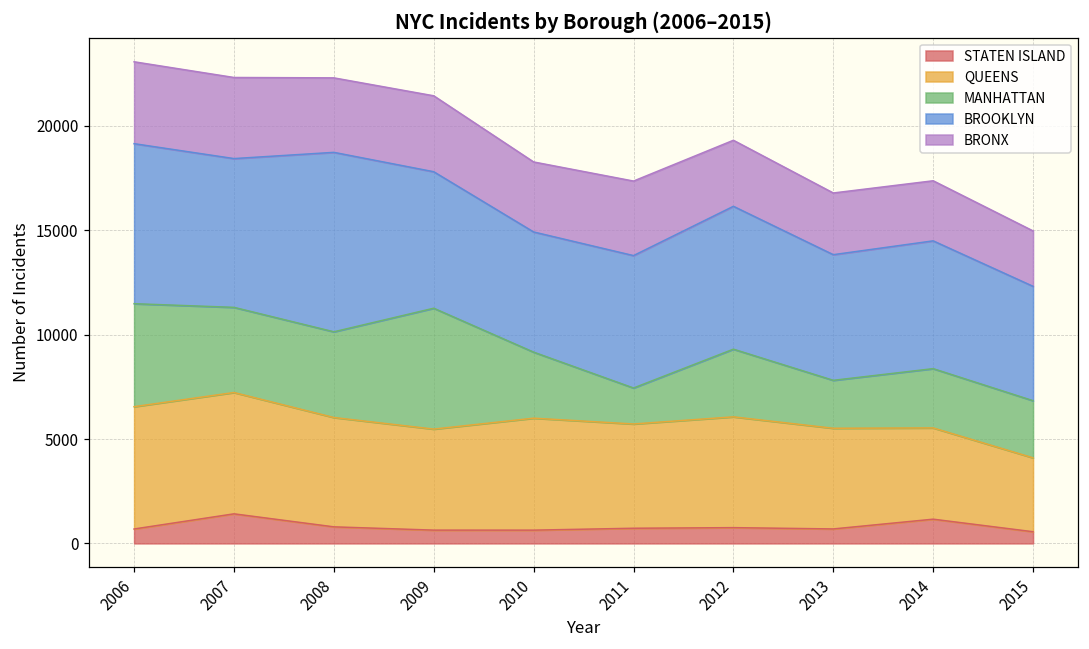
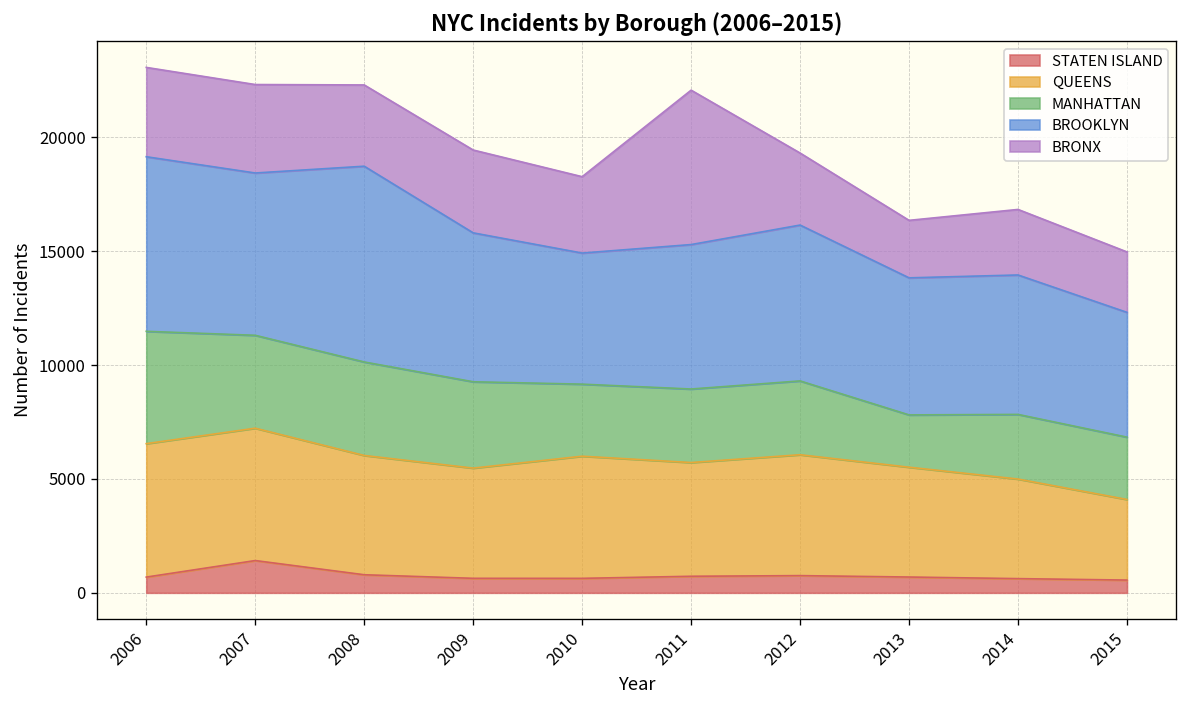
  {
    "STATEN ISLAND": {
      "2006": 700,
      "2007": 1400,
      "2008": 800,
      "2009": 600,
      "2010": 600,
      "2011": 700,
      "2012": 800,
      "2013": 700,
-     "2014": 1200,
+     "2014": 600,
      "2015": 600
    },
    "QUEENS": {
      "2006": 5900,
      "2007": 5800,
      "2008": 5200,
      "2009": 4800,
      "2010": 5400,
      "2011": 5000,
      "2012": 5300,
      "2013": 4800,
      "2014": 4400,
      "2015": 3500
    },
    "MANHATTAN": {
      "2006": 4900,
      "2007": 4100,
      "2008": 4100,
-     "2009": 5800,
+     "2009": 3800,
      "2010": 3200,
-     "2011": 1700,
+     "2011": 3200,
      "2012": 3200,
      "2013": 2300,
      "2014": 2800,
      "2015": 2700
    },
    "BROOKLYN": {
      "2006": 7700,
      "2007": 7100,
      "2008": 8600,
      "2009": 6500,
      "2010": 5800,
      "2011": 6300,
      "2012": 6800,
      "2013": 6000,
      "2014": 6100,
      "2015": 5500
    },
    "BRONX": {
      "2006": 3900,
      "2007": 3900,
      "2008": 3600,
      "2009": 3600,
      "2010": 3400,
-     "2011": 3600,
+     "2011": 6800,
      "2012": 3200,
-     "2013": 3000,
+     "2013": 2500,
      "2014": 2900,
      "2015": 2700
    }
  }
